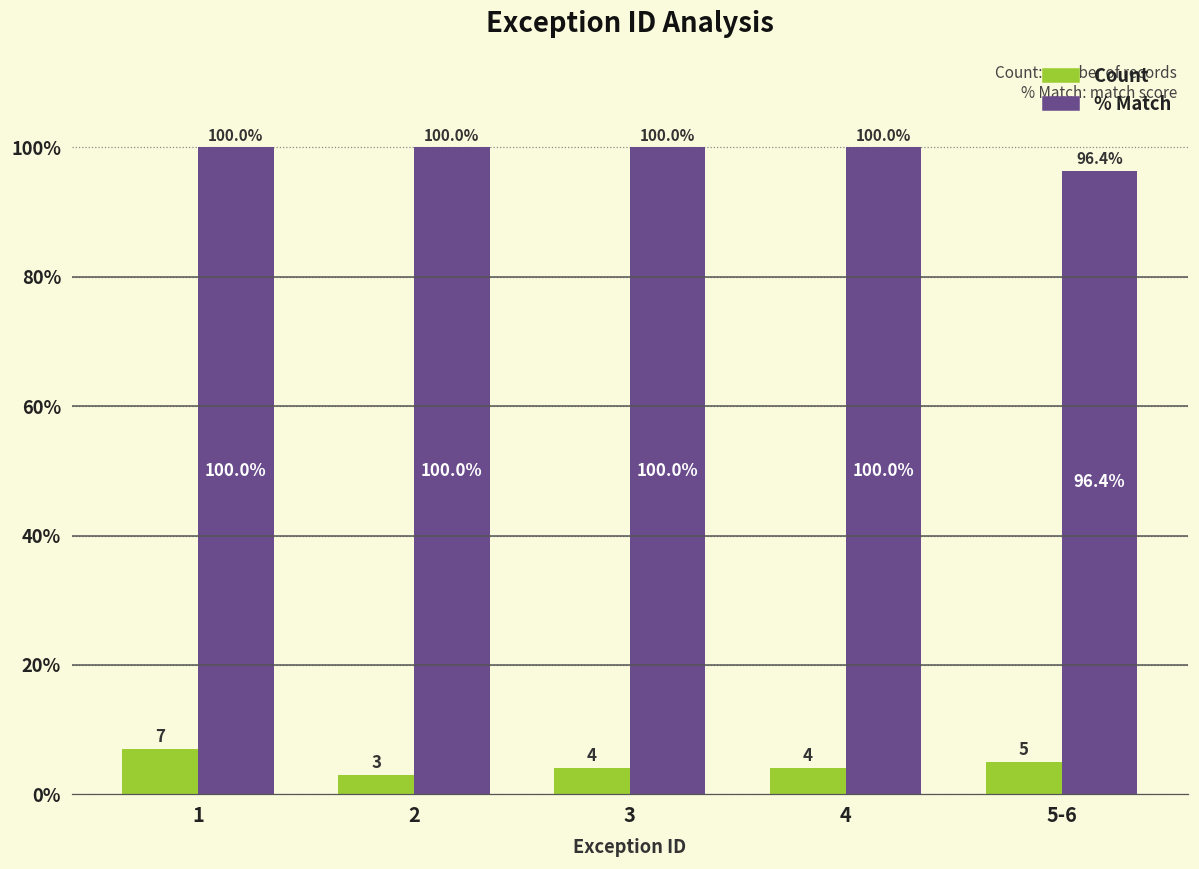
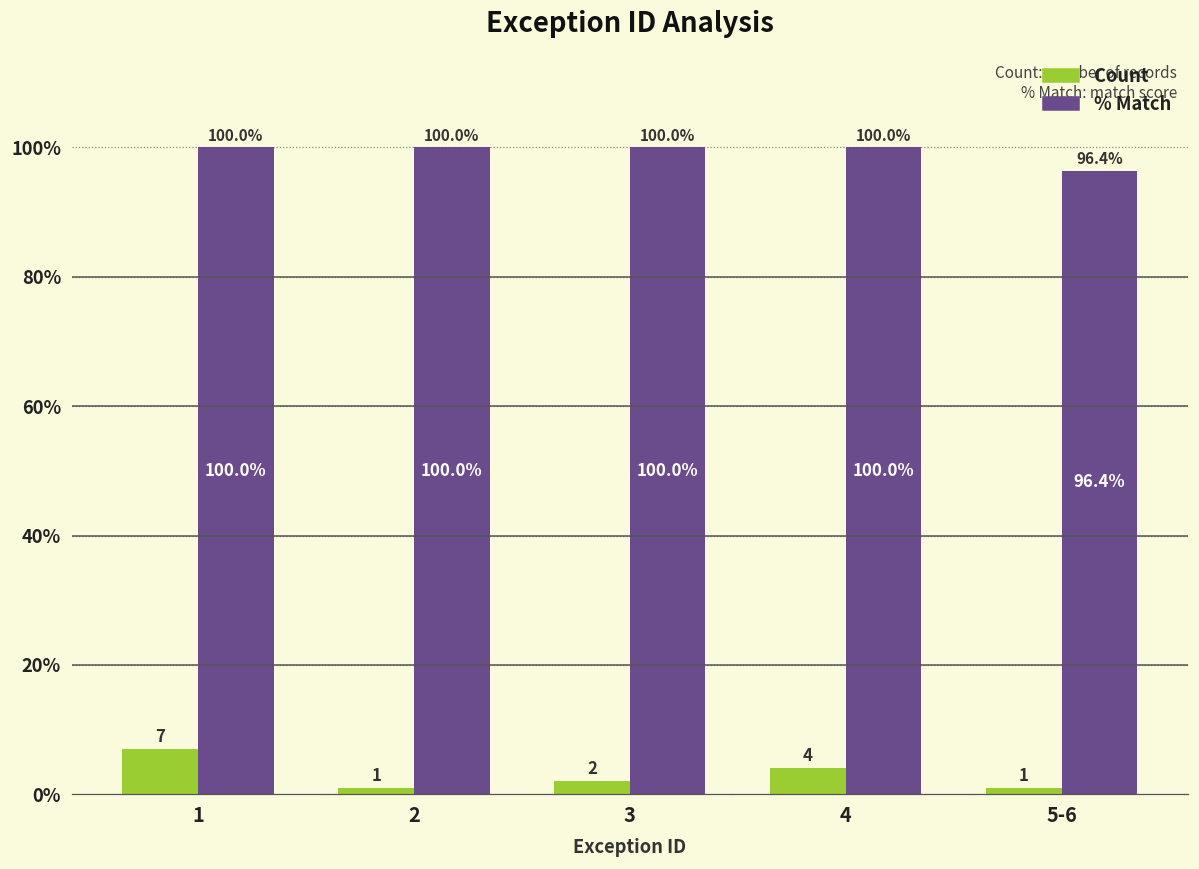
  {
    "Count": {
      "1": "7",
-     "2": "3",
-     "3": "4",
+     "2": "1",
+     "3": "2",
      "4": "4",
-     "5-6": "5"
+     "5-6": "1"
    },
    "% Match": {
      "1": "100.0%",
      "2": "100.0%",
      "3": "100.0%",
      "4": "100.0%",
      "5-6": "96.4%"
    }
  }
